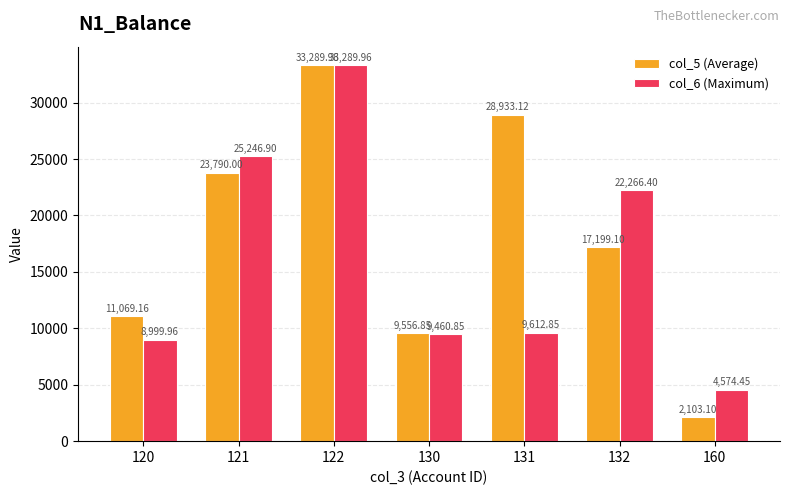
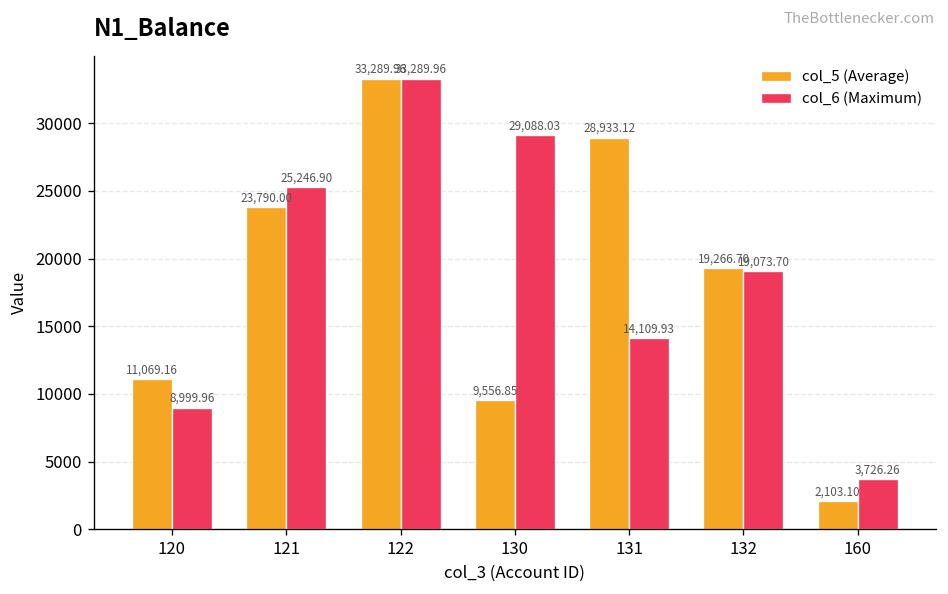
  {
    "col_5 (Average)": {
      "120": "11,069.16",
      "121": "23,790.00",
      "130": "9,556.85",
      "131": "28,933.12",
-     "132": "17,199.10",
+     "132": "19,266.70",
      "160": "2,103.10"
    },
    "col_6 (Maximum)": {
      "120": "8,999.96",
      "121": "25,246.90",
-     "130": "9,460.85",
-     "131": "9,612.85",
-     "132": "22,266.40",
-     "160": "4,574.45"
+     "130": "29,088.03",
+     "131": "14,109.93",
+     "132": "19,073.70",
+     "160": "3,726.26"
    }
  }
